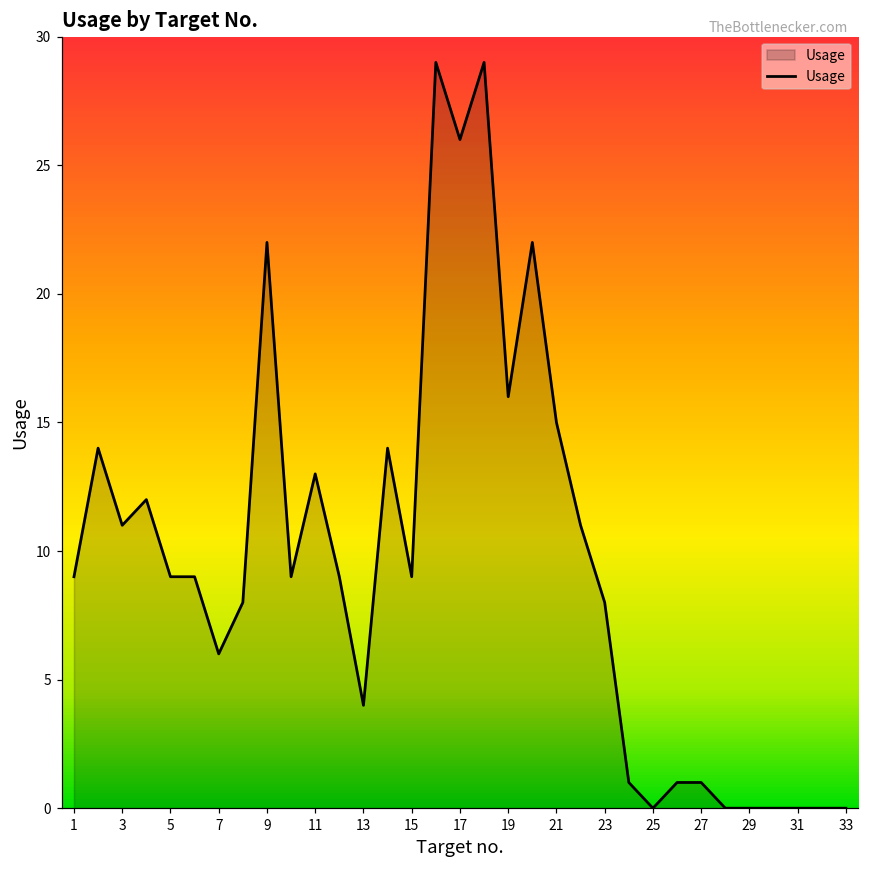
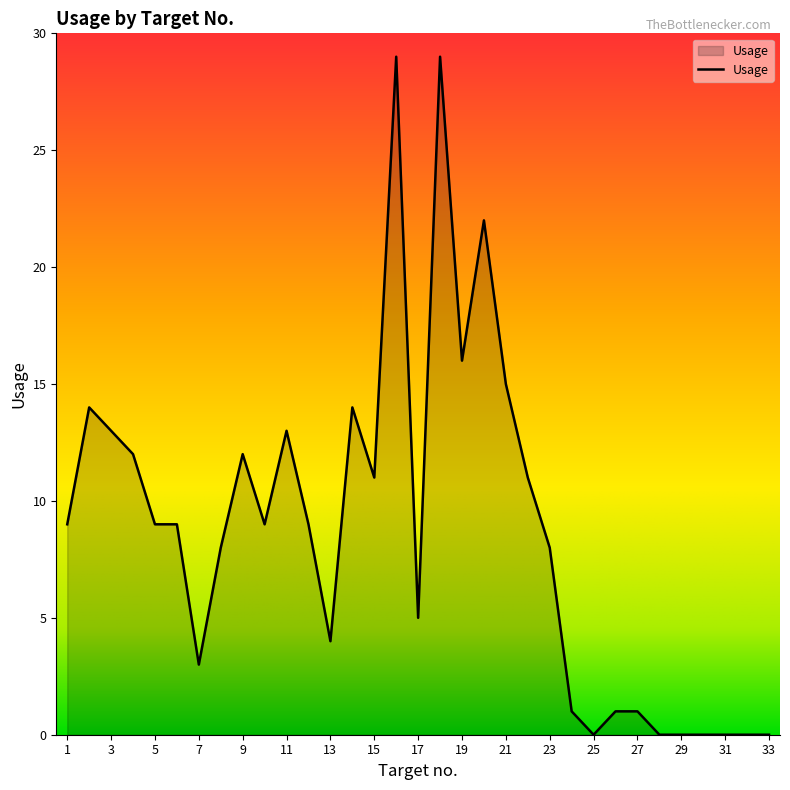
  {
    "1": 9,
-   "3": 11,
+   "3": 13,
    "5": 9,
-   "7": 6,
-   "9": 22,
+   "7": 3,
+   "9": 12,
    "11": 13,
    "13": 4,
-   "15": 9,
-   "17": 26,
+   "15": 11,
+   "17": 5,
    "19": 16,
    "21": 15,
    "23": 8,
    "25": 0,
    "27": 1,
    "29": 0,
    "31": 0,
    "33": 0
  }
